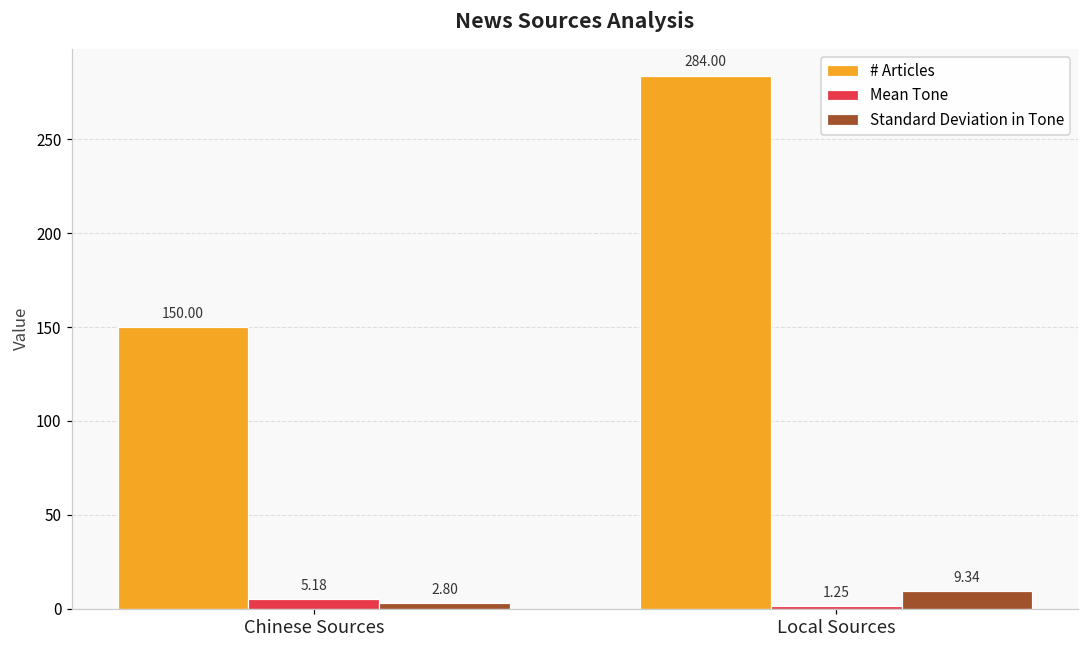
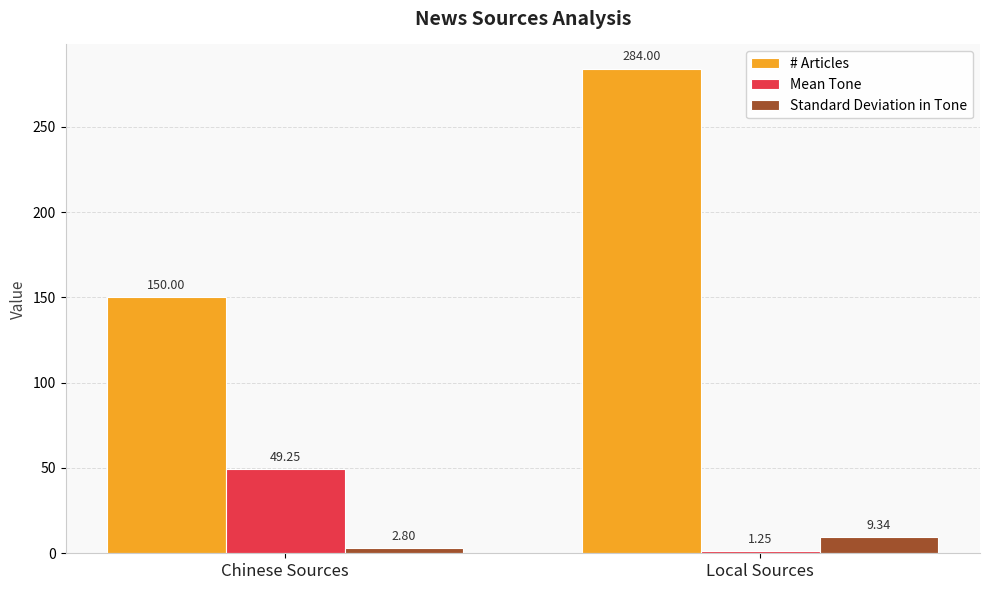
  {
    "# Articles": {
      "Chinese Sources": 150.00,
      "Local Sources": 284.00
    },
    "Mean Tone": {
-     "Chinese Sources": 5.18,
+     "Chinese Sources": 49.25,
      "Local Sources": 1.25
    },
    "Standard Deviation in Tone": {
      "Chinese Sources": 2.80,
      "Local Sources": 9.34
    }
  }
